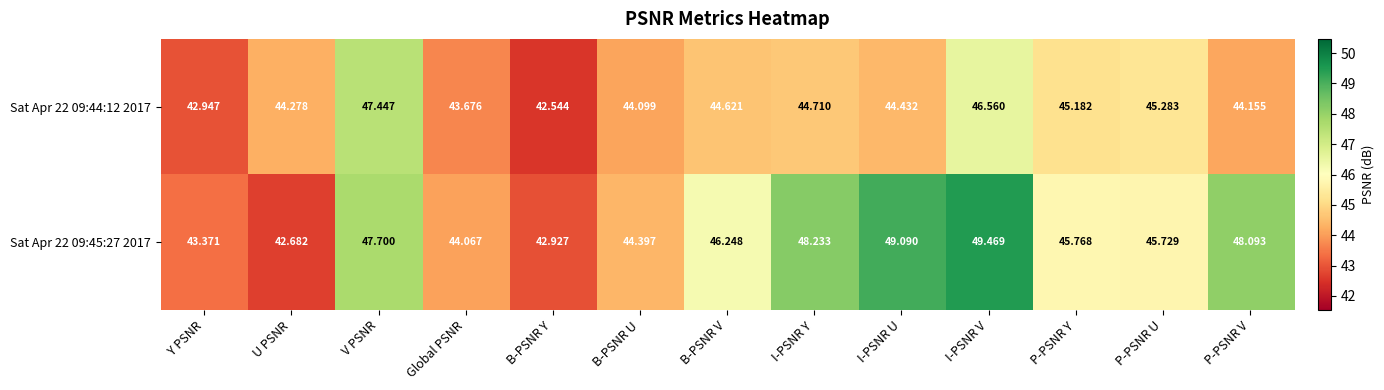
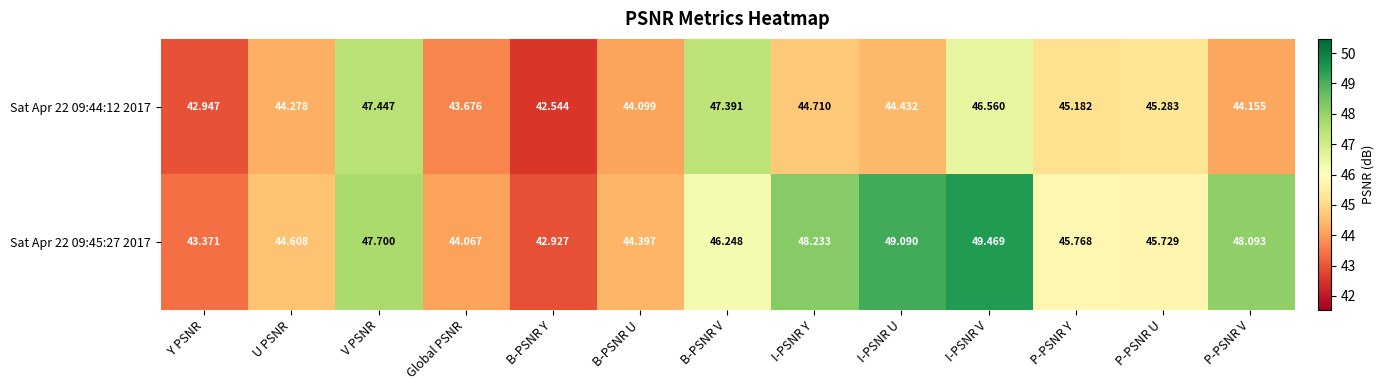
  {
    "Sat Apr 22 09:44:12 2017": {
      "Y PSNR": 42.947,
      "U PSNR": 44.278,
      "V PSNR": 47.447,
      "Global PSNR": 43.676,
      "B-PSNR Y": 42.544,
      "B-PSNR U": 44.099,
-     "B-PSNR V": 44.621,
+     "B-PSNR V": 47.391,
      "I-PSNR Y": 44.710,
      "I-PSNR U": 44.432,
      "I-PSNR V": 46.560,
      "P-PSNR Y": 45.182,
      "P-PSNR U": 45.283,
      "P-PSNR V": 44.155
    },
    "Sat Apr 22 09:45:27 2017": {
      "Y PSNR": 43.371,
-     "U PSNR": 42.682,
+     "U PSNR": 44.608,
      "V PSNR": 47.700,
      "Global PSNR": 44.067,
      "B-PSNR Y": 42.927,
      "B-PSNR U": 44.397,
      "B-PSNR V": 46.248,
      "I-PSNR Y": 48.233,
      "I-PSNR U": 49.090,
      "I-PSNR V": 49.469,
      "P-PSNR Y": 45.768,
      "P-PSNR U": 45.729,
      "P-PSNR V": 48.093
    }
  }
